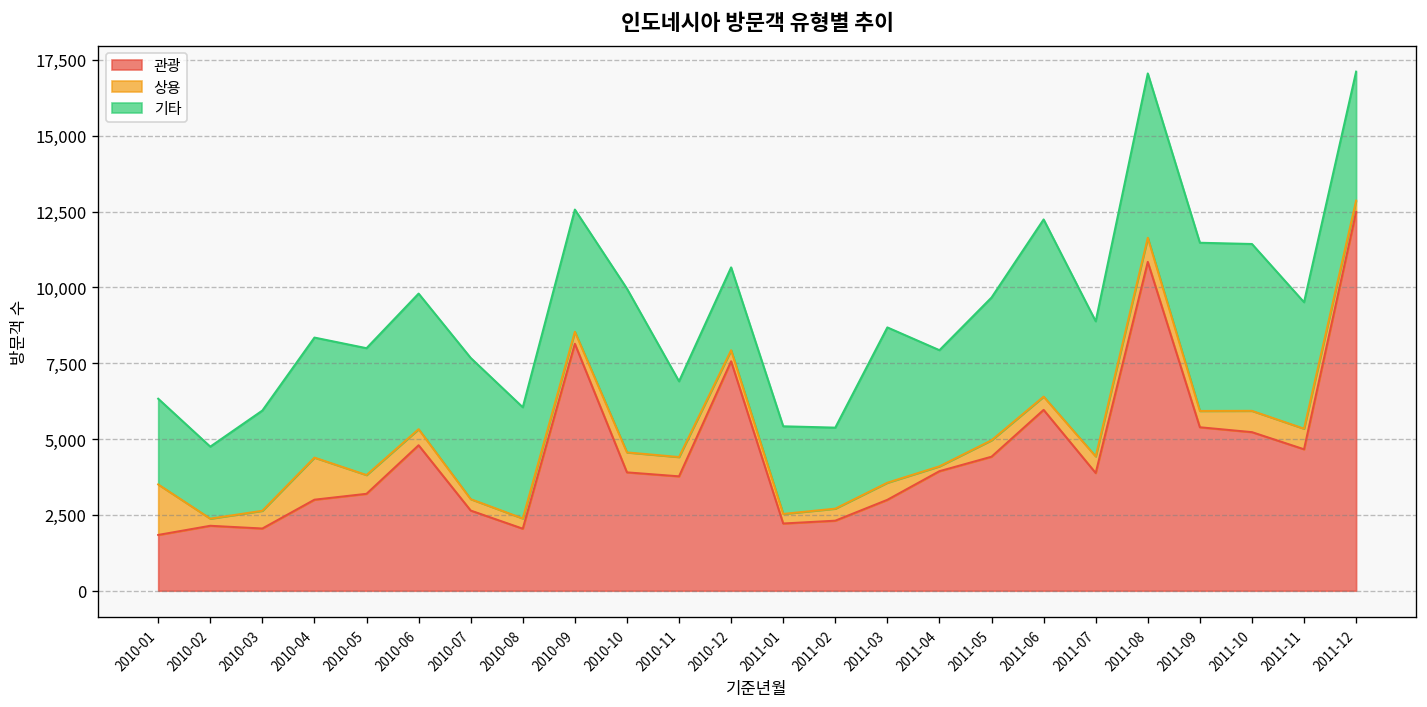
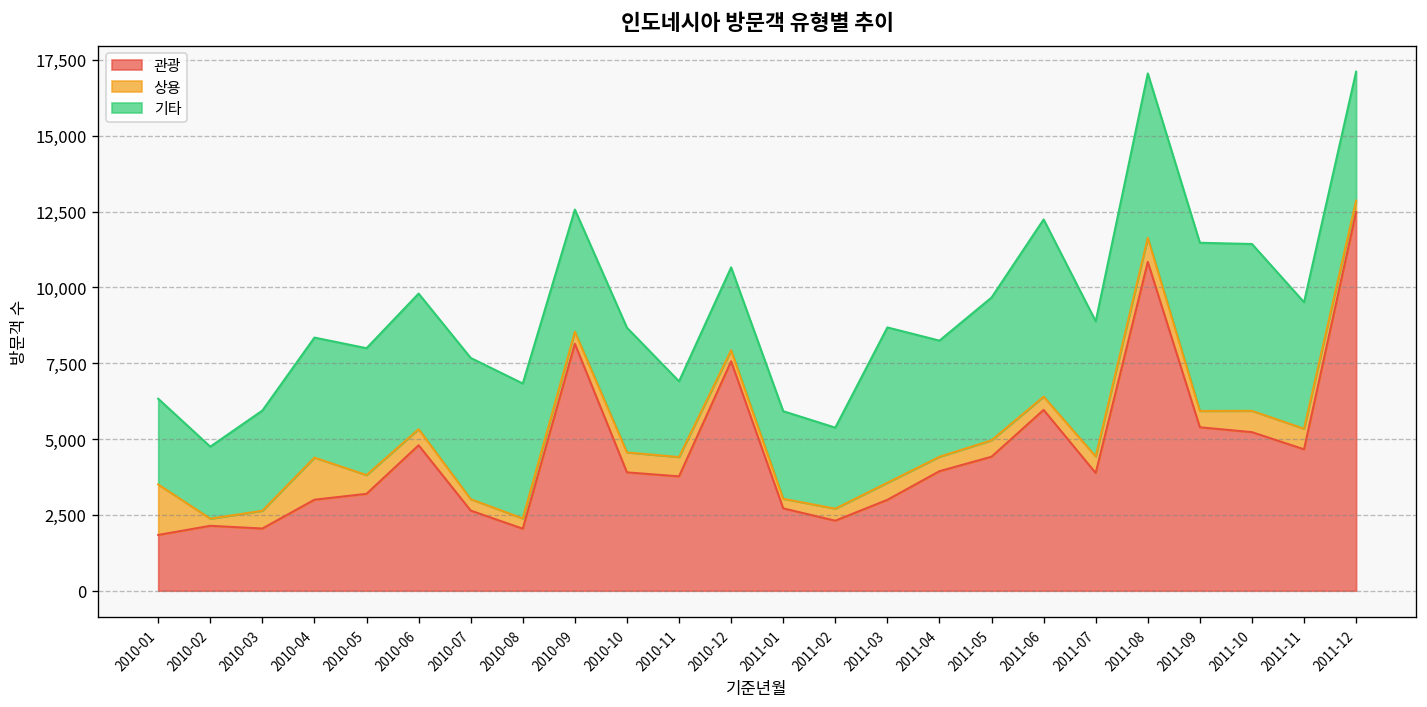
  {
    "관광": {
      "2010-01": "1,800",
      "2010-02": "2,100",
      "2010-03": "2,100",
      "2010-04": "3,000",
      "2010-05": "3,200",
      "2010-06": "4,800",
      "2010-07": "2,600",
      "2010-08": "2,000",
      "2010-09": "8,100",
      "2010-10": "3,900",
      "2010-11": "3,800",
      "2010-12": "7,600",
-     "2011-01": "2,200",
+     "2011-01": "2,700",
      "2011-02": "2,300",
      "2011-03": "3,000",
      "2011-04": "3,900",
      "2011-05": "4,400",
      "2011-06": "6,000",
      "2011-07": "3,900",
      "2011-08": "10,800",
      "2011-09": "5,400",
      "2011-10": "5,200",
      "2011-11": "4,700",
      "2011-12": "12,500"
    },
    "상용": {
      "2010-01": "1,700",
      "2010-02": "200",
      "2010-03": "600",
      "2010-04": "1,400",
      "2010-05": "600",
      "2010-06": "500",
      "2010-07": "400",
      "2010-08": "300",
      "2010-09": "400",
      "2010-10": "700",
      "2010-11": "600",
      "2010-12": "400",
      "2011-01": "300",
      "2011-02": "400",
      "2011-03": "600",
-     "2011-04": "200",
+     "2011-04": "500",
      "2011-05": "500",
      "2011-06": "400",
      "2011-07": "500",
      "2011-08": "800",
      "2011-09": "500",
      "2011-10": "700",
      "2011-11": "700",
      "2011-12": "400"
    },
    "기타": {
      "2010-01": "2,800",
      "2010-02": "2,400",
      "2010-03": "3,300",
      "2010-04": "4,000",
      "2010-05": "4,200",
      "2010-06": "4,500",
      "2010-07": "4,700",
-     "2010-08": "3,700",
+     "2010-08": "4,500",
      "2010-09": "4,000",
-     "2010-10": "5,400",
+     "2010-10": "4,100",
      "2010-11": "2,500",
      "2010-12": "2,700",
      "2011-01": "2,900",
      "2011-02": "2,700",
      "2011-03": "5,100",
      "2011-04": "3,800",
      "2011-05": "4,700",
      "2011-06": "5,800",
      "2011-07": "4,500",
      "2011-08": "5,400",
      "2011-09": "5,500",
      "2011-10": "5,500",
      "2011-11": "4,200",
      "2011-12": "4,300"
    }
  }
